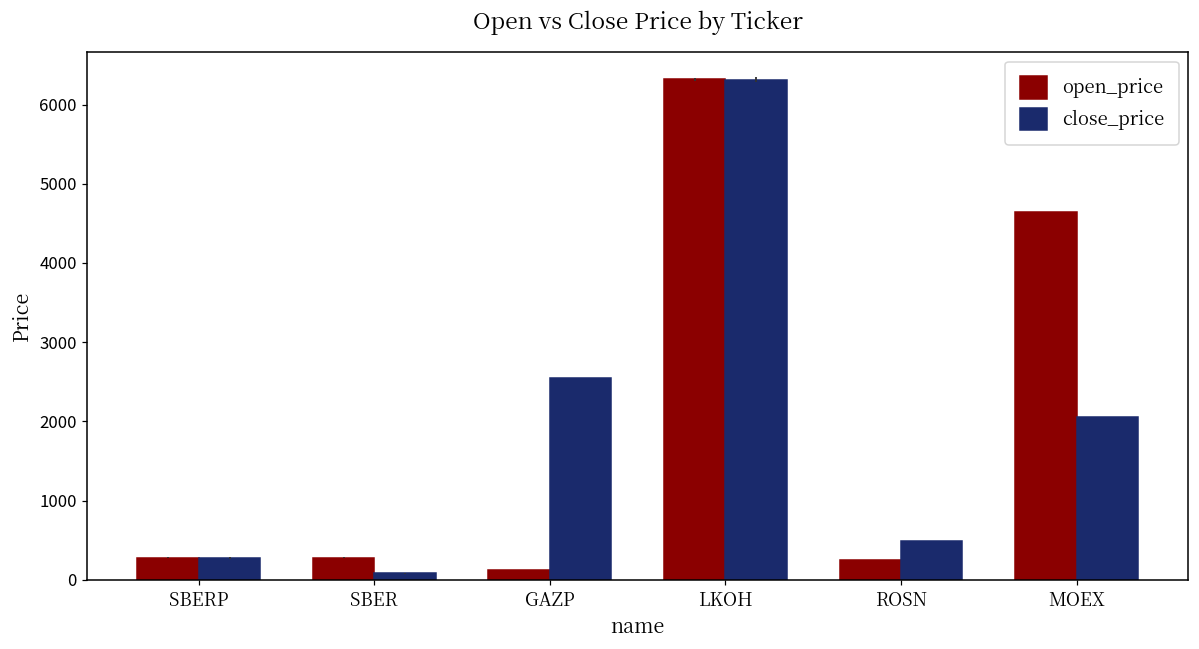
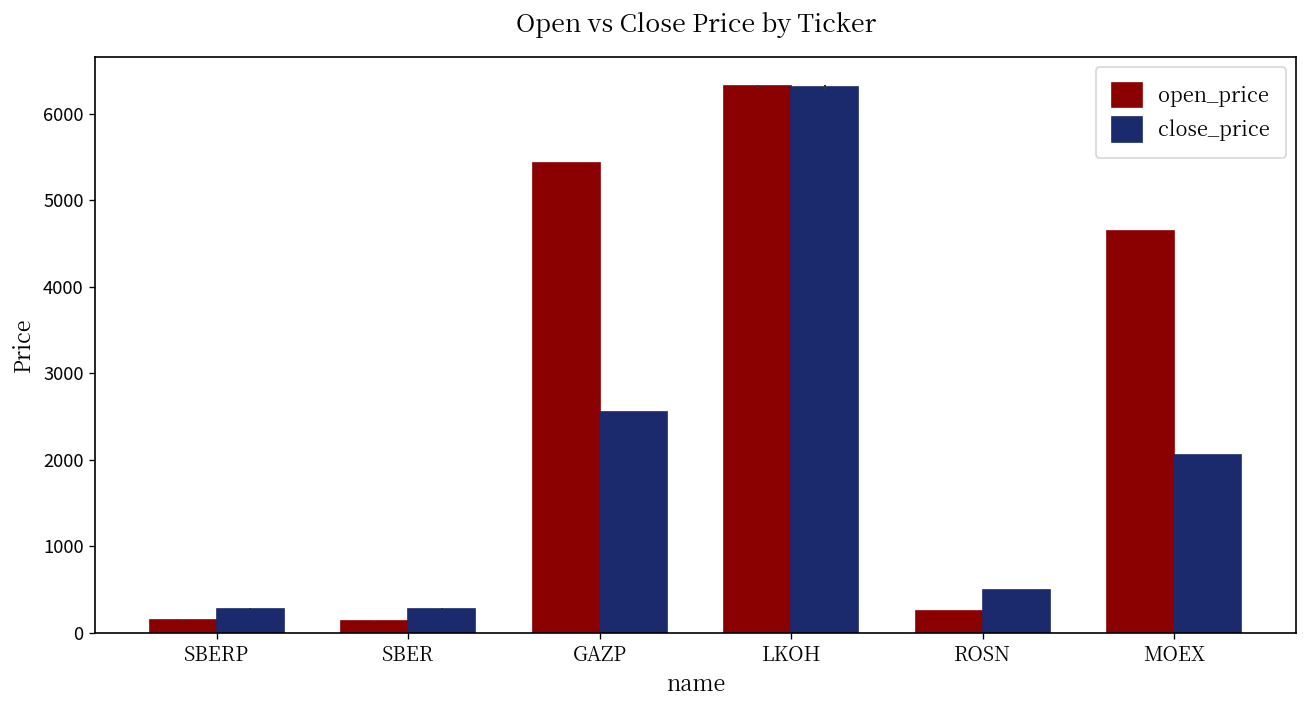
  {
    "open_price": {
-     "SBERP": 300,
-     "SBER": 300,
-     "GAZP": 100,
+     "SBERP": 100,
+     "SBER": 100,
+     "GAZP": 5400,
      "LKOH": 6300,
      "ROSN": 200,
      "MOEX": 4600
    },
    "close_price": {
      "SBERP": 300,
-     "SBER": 100,
+     "SBER": 300,
      "GAZP": 2600,
      "LKOH": 6300,
      "ROSN": 500,
      "MOEX": 2100
    }
  }
